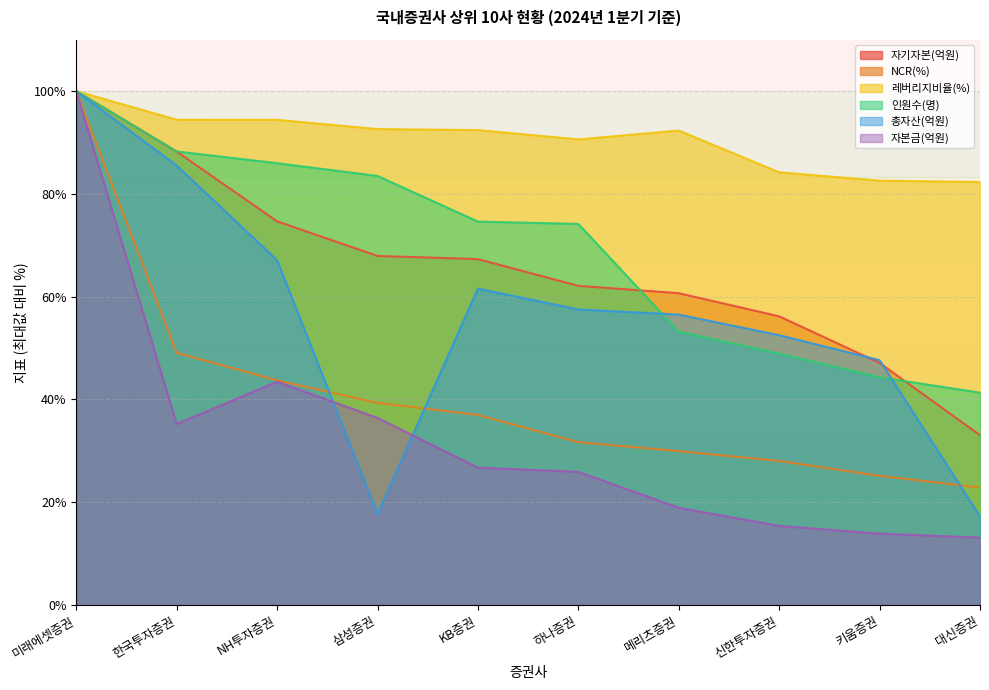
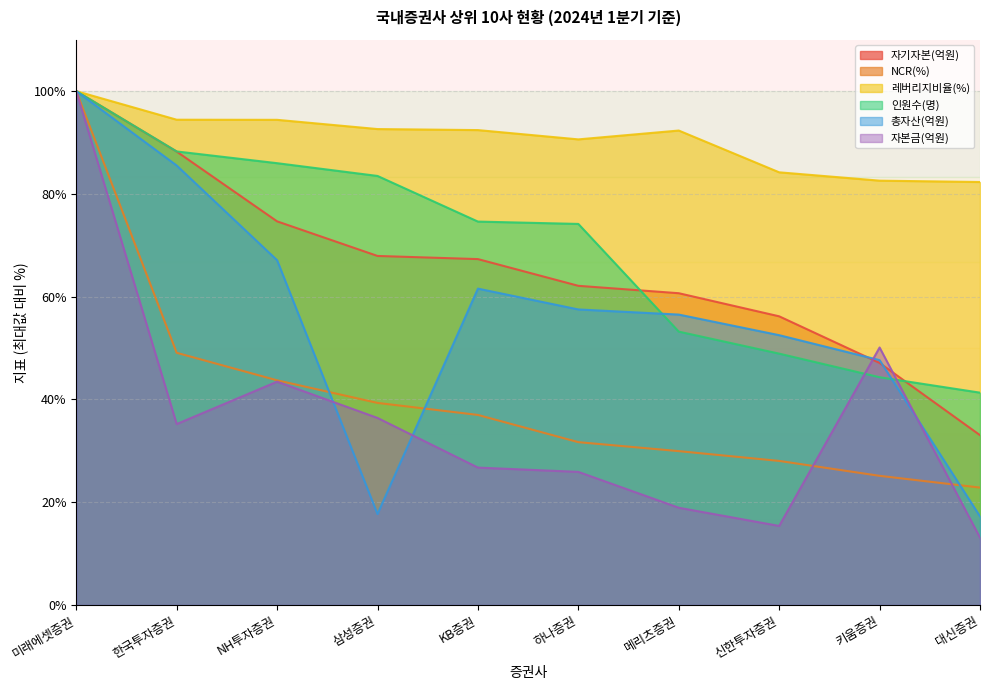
  {
    "레버리지비율(%)": {
      "한국투자증권": "94%",
      "NH투자증권": "94%",
      "삼성증권": "93%",
      "KB증권": "92%",
      "하나증권": "91%",
      "메리츠증권": "92%",
      "신한투자증권": "84%",
      "키움증권": "83%",
      "대신증권": "82%"
    },
    "인원수(명)": {
      "NH투자증권": "86%",
      "삼성증권": "83%",
      "KB증권": "75%",
      "하나증권": "74%",
      "메리츠증권": "53%",
      "신한투자증권": "49%",
      "키움증권": "44%",
      "대신증권": "41%"
    },
    "총자산(억원)": {
      "한국투자증권": "86%",
      "NH투자증권": "67%",
      "삼성증권": "18%",
      "KB증권": "62%",
      "하나증권": "58%",
      "메리츠증권": "57%",
      "신한투자증권": "53%",
      "키움증권": "48%",
      "대신증권": "17%"
    },
    "자본금(억원)": {
      "한국투자증권": "35%",
      "삼성증권": "36%",
      "KB증권": "27%",
      "하나증권": "26%",
      "메리츠증권": "19%",
      "신한투자증권": "15%",
-     "키움증권": "14%",
+     "키움증권": "50%",
      "대신증권": "13%"
    }
  }
